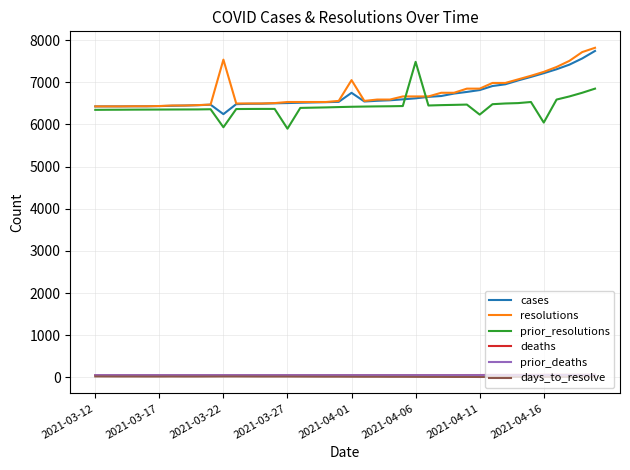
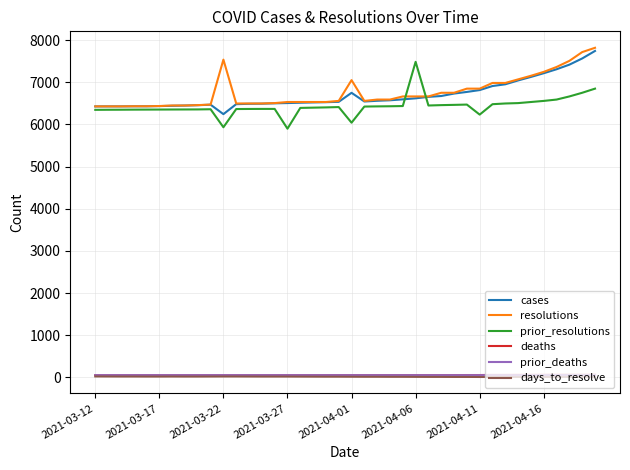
  {
    "cases": {
      "2021-03-22": 6200,
      "2021-04-01": 6800
    },
    "resolutions": {
      "2021-03-22": 7500,
      "2021-04-01": 7100
    },
    "prior_resolutions": {
      "2021-03-12": 6300,
      "2021-03-17": 6400,
      "2021-03-22": 5900,
      "2021-03-27": 5900,
-     "2021-04-01": 6400,
+     "2021-04-01": 6000,
      "2021-04-06": 7500,
      "2021-04-11": 6200,
-     "2021-04-16": 6000
+     "2021-04-16": 6600
    }
  }
